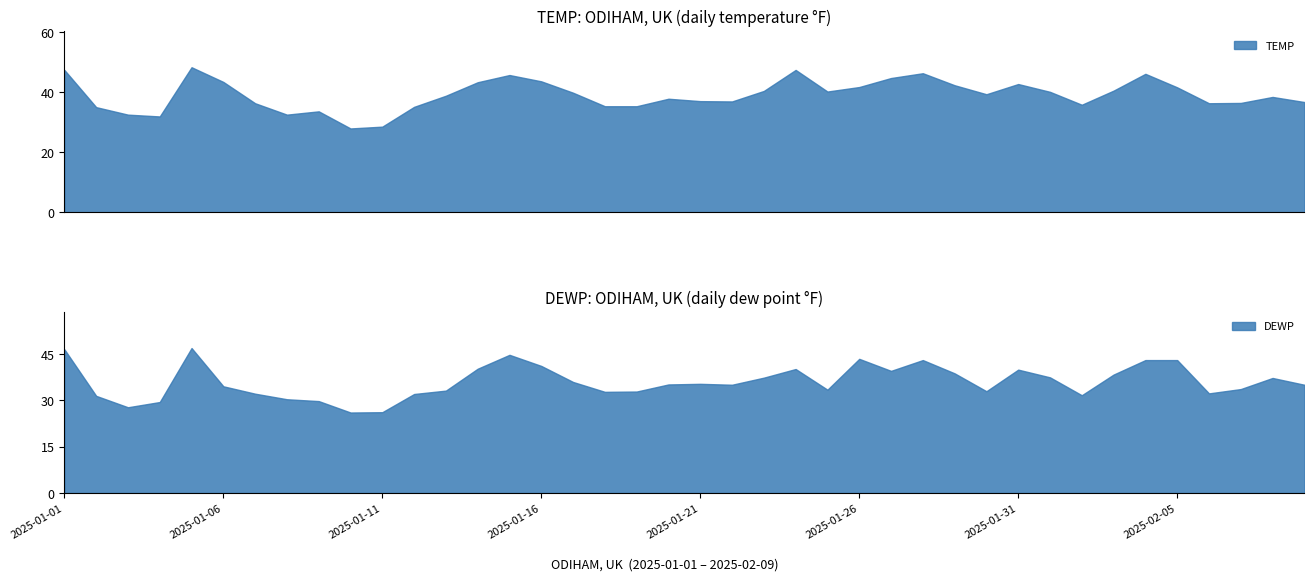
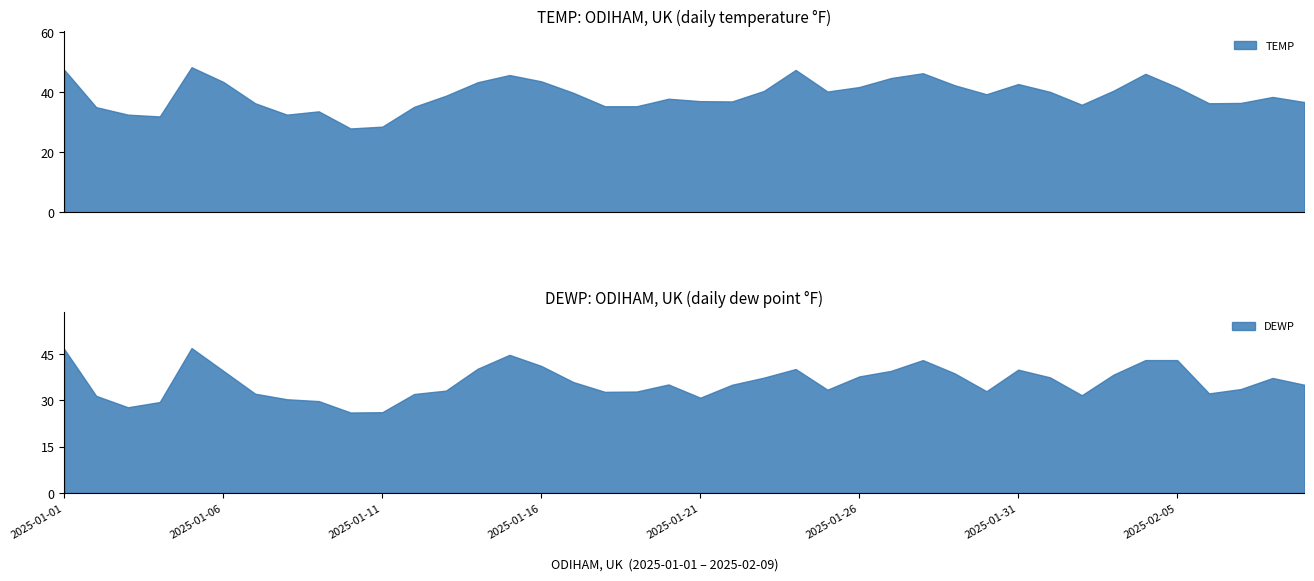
  {
    "DEWP: ODIHAM, UK (daily dew point °F)": {
      "2025-01-01": 47,
-     "2025-01-06": 35,
+     "2025-01-06": 40,
      "2025-01-11": 26,
      "2025-01-16": 41,
-     "2025-01-21": 35,
-     "2025-01-26": 44,
+     "2025-01-21": 31,
+     "2025-01-26": 38,
      "2025-01-31": 40,
      "2025-02-05": 43
    }
  }
